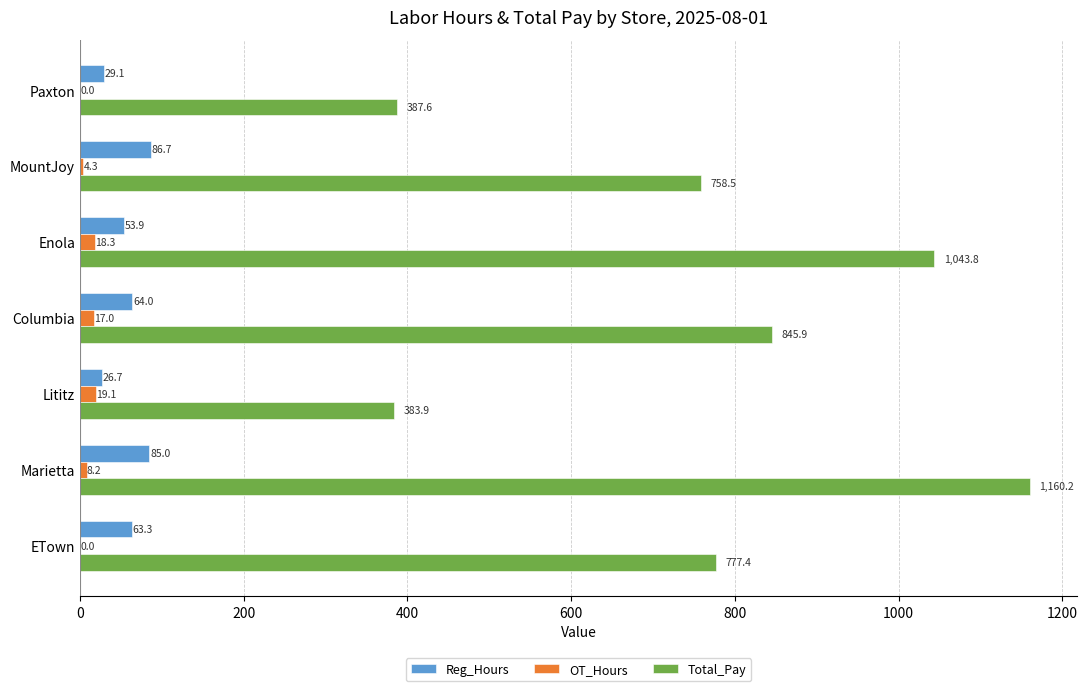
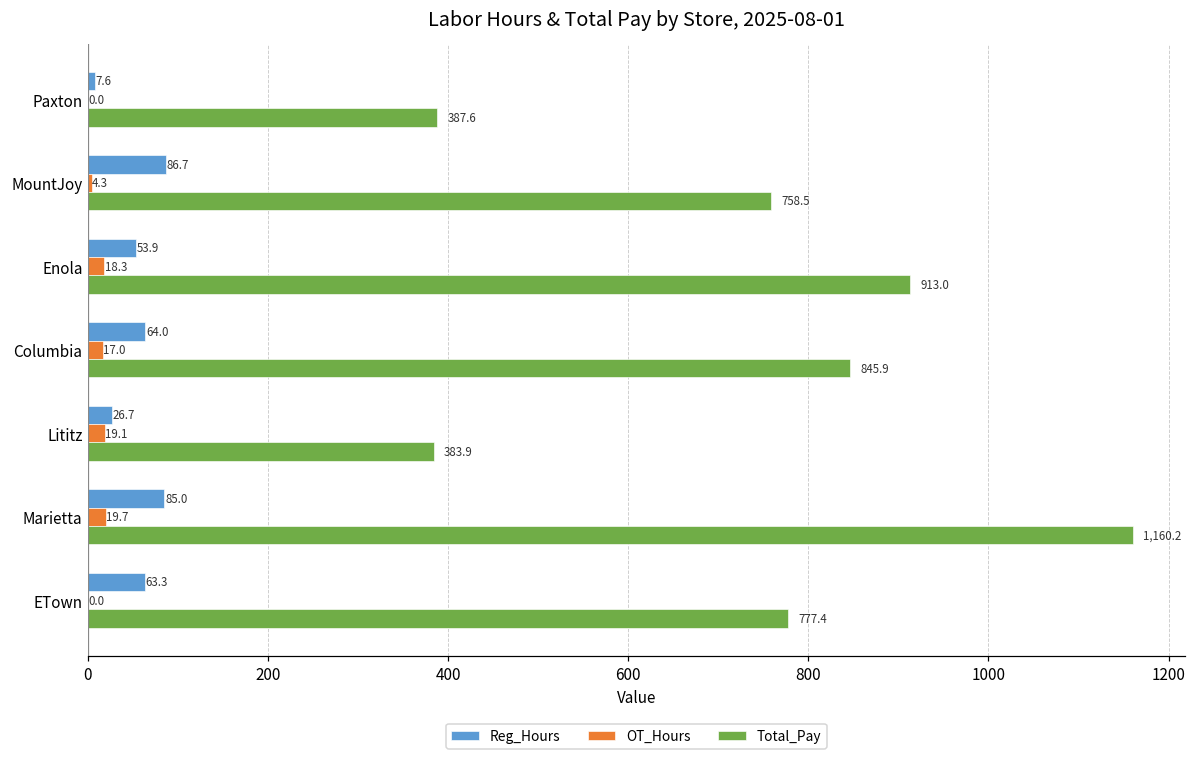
  {
    "Reg_Hours": {
-     "Paxton": "29.1",
+     "Paxton": "7.6",
      "MountJoy": "86.7",
      "Enola": "53.9",
      "Columbia": "64.0",
      "Lititz": "26.7",
      "Marietta": "85.0",
      "ETown": "63.3"
    },
    "OT_Hours": {
      "Paxton": "0.0",
      "MountJoy": "4.3",
      "Enola": "18.3",
      "Columbia": "17.0",
      "Lititz": "19.1",
-     "Marietta": "8.2",
+     "Marietta": "19.7",
      "ETown": "0.0"
    },
    "Total_Pay": {
      "Paxton": "387.6",
      "MountJoy": "758.5",
-     "Enola": "1,043.8",
+     "Enola": "913.0",
      "Columbia": "845.9",
      "Lititz": "383.9",
      "Marietta": "1,160.2",
      "ETown": "777.4"
    }
  }
